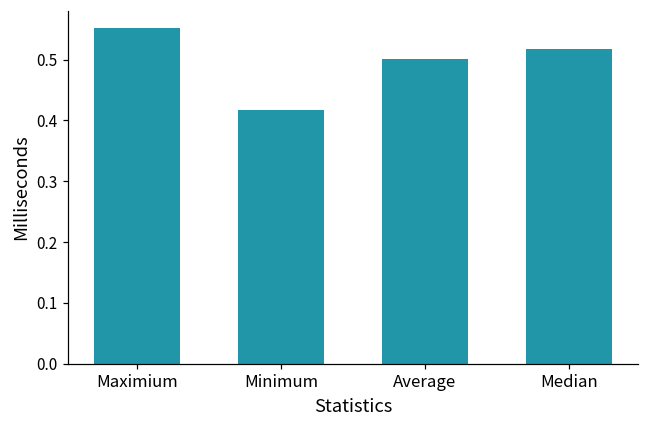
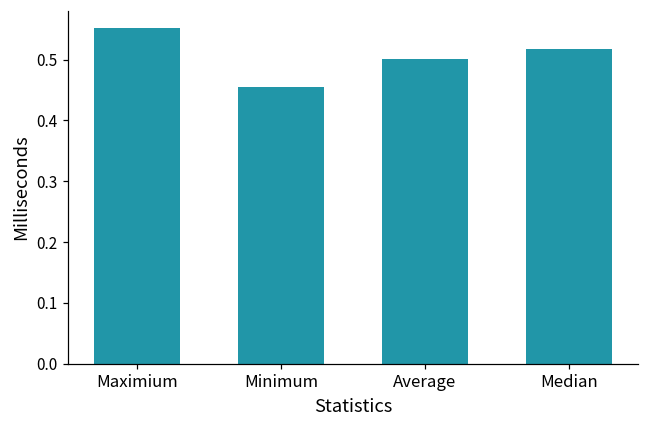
  {
    "Maximium": 0.55,
-   "Minimum": 0.42,
+   "Minimum": 0.45,
    "Average": 0.50,
    "Median": 0.52
  }
